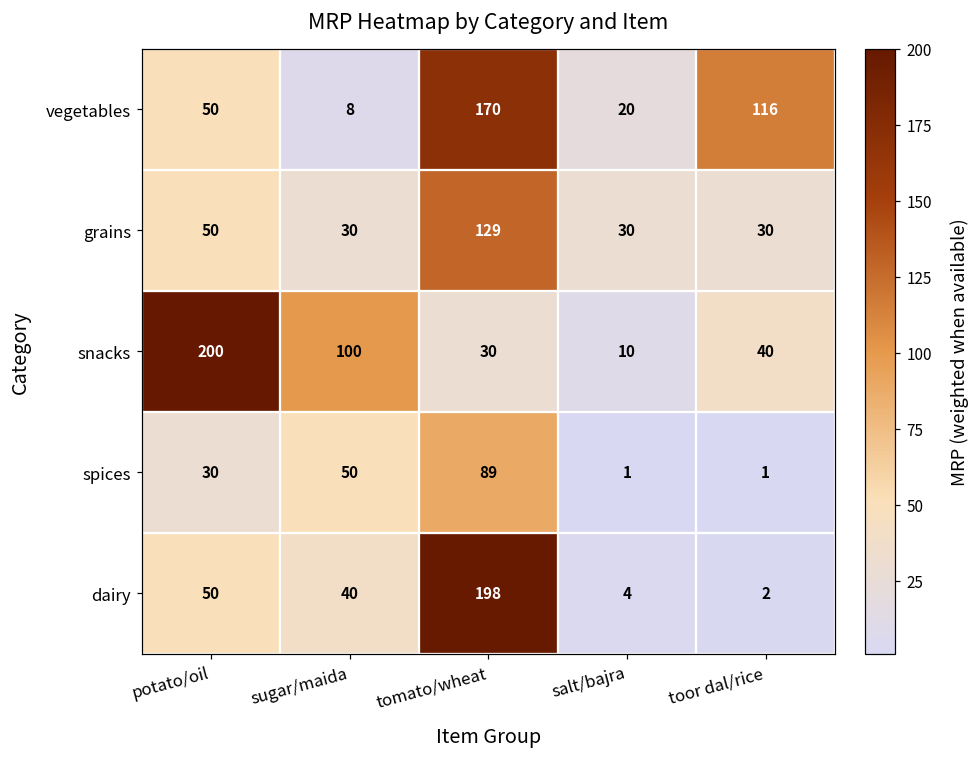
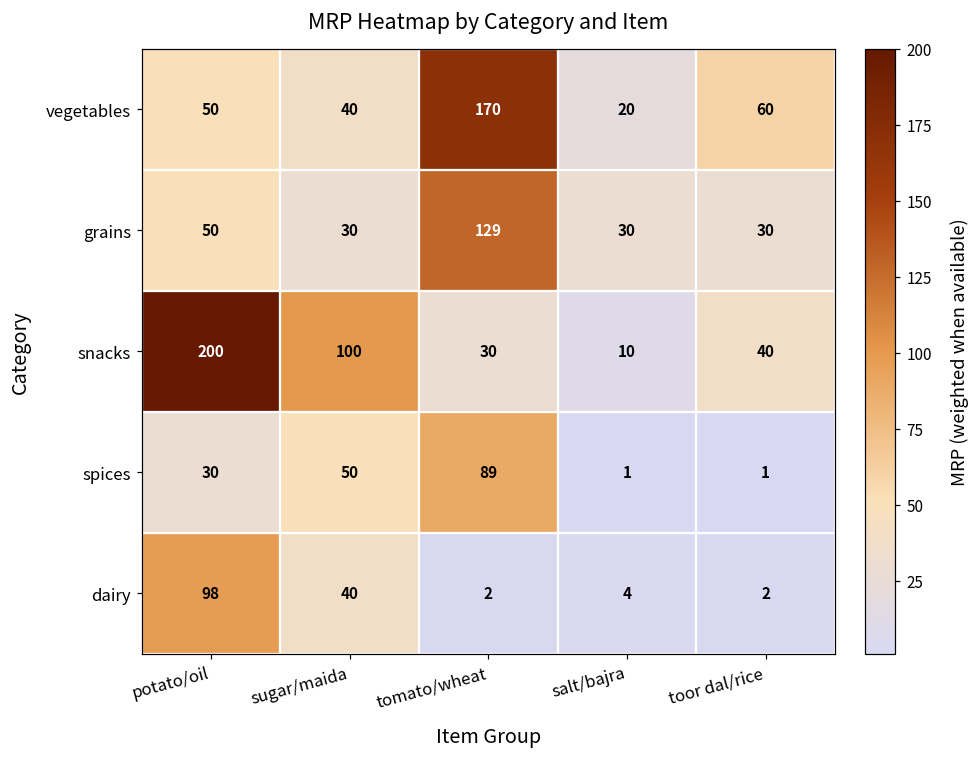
  {
    "vegetables": {
      "potato/oil": 50,
-     "sugar/maida": 8,
+     "sugar/maida": 40,
      "tomato/wheat": 170,
      "salt/bajra": 20,
-     "toor dal/rice": 116
+     "toor dal/rice": 60
    },
    "grains": {
      "potato/oil": 50,
      "sugar/maida": 30,
      "tomato/wheat": 129,
      "salt/bajra": 30,
      "toor dal/rice": 30
    },
    "snacks": {
      "potato/oil": 200,
      "sugar/maida": 100,
      "tomato/wheat": 30,
      "salt/bajra": 10,
      "toor dal/rice": 40
    },
    "spices": {
      "potato/oil": 30,
      "sugar/maida": 50,
      "tomato/wheat": 89,
      "salt/bajra": 1,
      "toor dal/rice": 1
    },
    "dairy": {
-     "potato/oil": 50,
+     "potato/oil": 98,
      "sugar/maida": 40,
-     "tomato/wheat": 198,
+     "tomato/wheat": 2,
      "salt/bajra": 4,
      "toor dal/rice": 2
    }
  }
